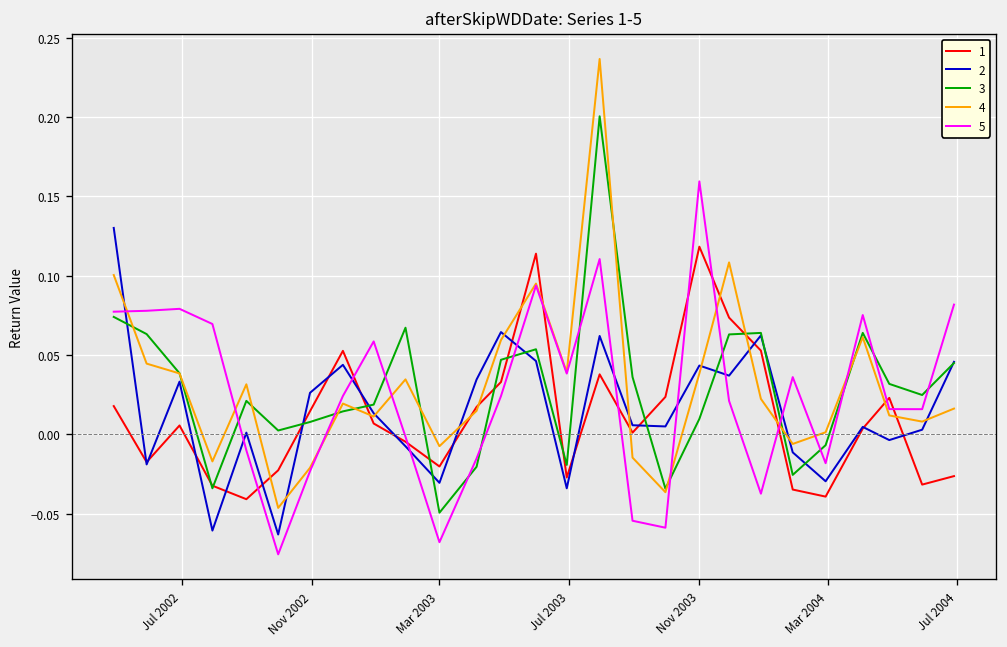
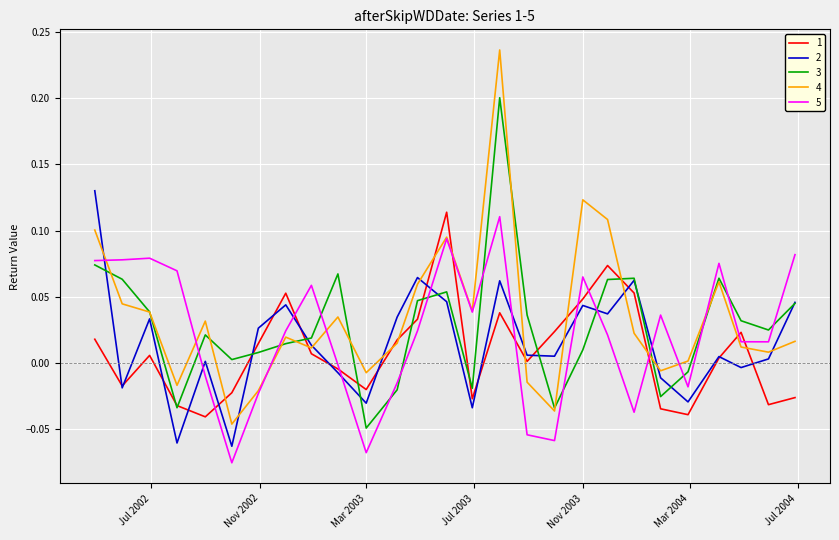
  {
    "1": {
      "Mar 2003": -0.020,
-     "Nov 2003": 0.118
+     "Nov 2003": 0.048
    },
    "2": {
      "Mar 2003": -0.031,
      "Nov 2003": 0.043
    },
    "3": {
      "Mar 2003": -0.049,
      "Nov 2003": 0.010
    },
    "4": {
      "Mar 2003": -0.008,
-     "Nov 2003": 0.038
+     "Nov 2003": 0.123
    },
    "5": {
      "Mar 2003": -0.068,
-     "Nov 2003": 0.159
+     "Nov 2003": 0.065
    }
  }
